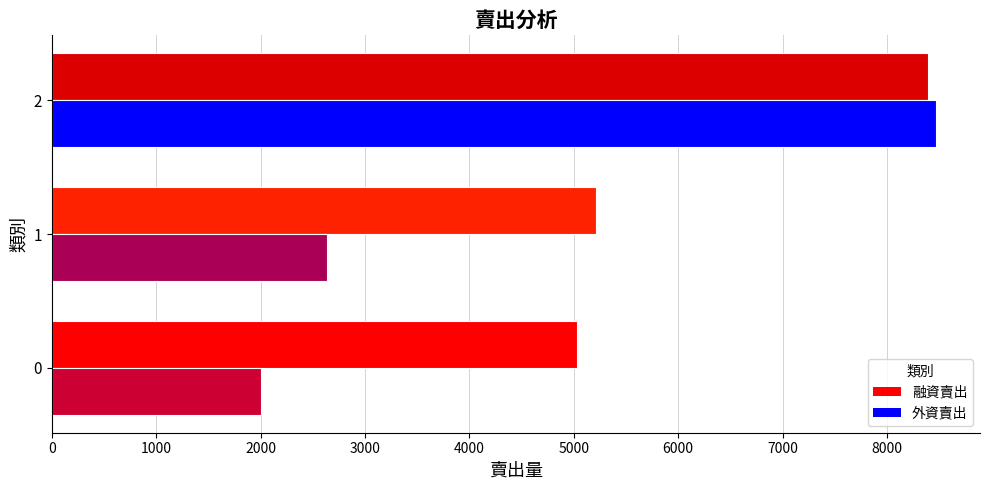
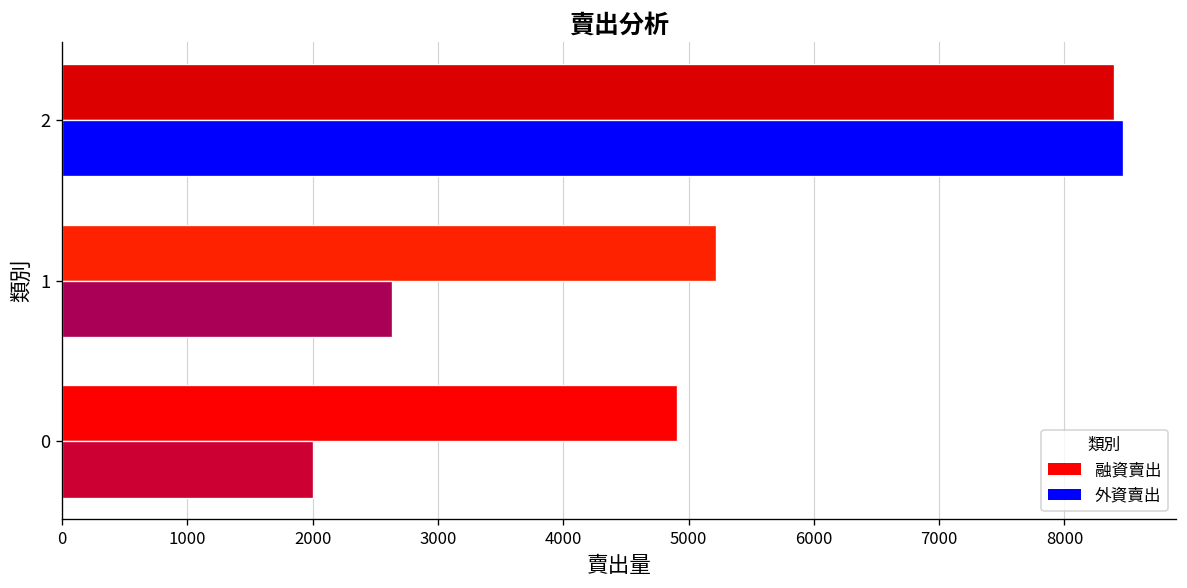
  {
    "融資賣出": {
      "2": 8400,
      "1": 5220,
-     "0": 5040
+     "0": 4910
    }
  }
